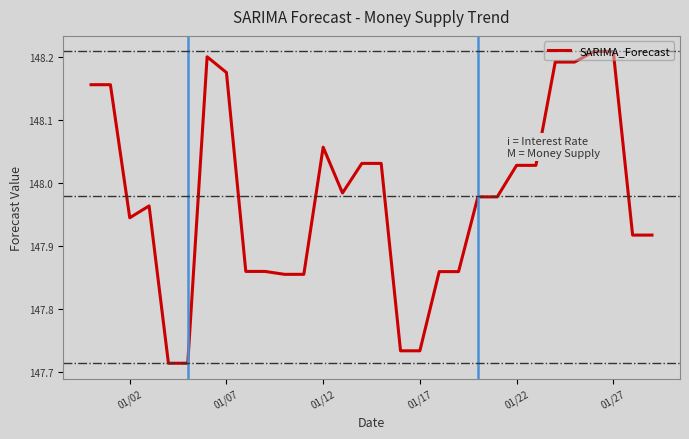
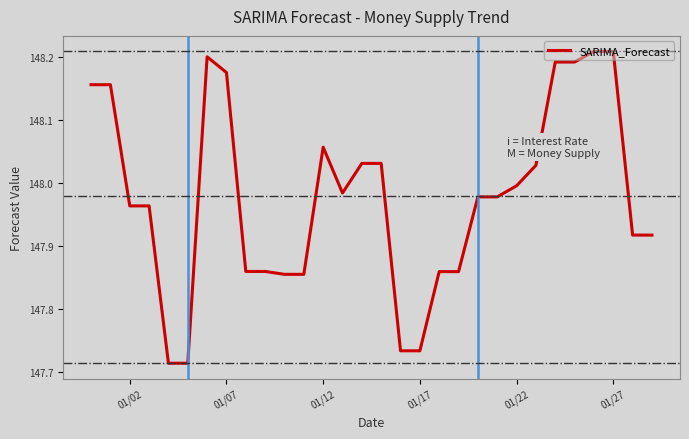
  {
-   "01/02": 147.94,
+   "01/02": 147.96,
    "01/07": 148.18,
    "01/12": 148.06,
    "01/17": 147.73,
-   "01/22": 148.03
+   "01/22": 148.00
  }
